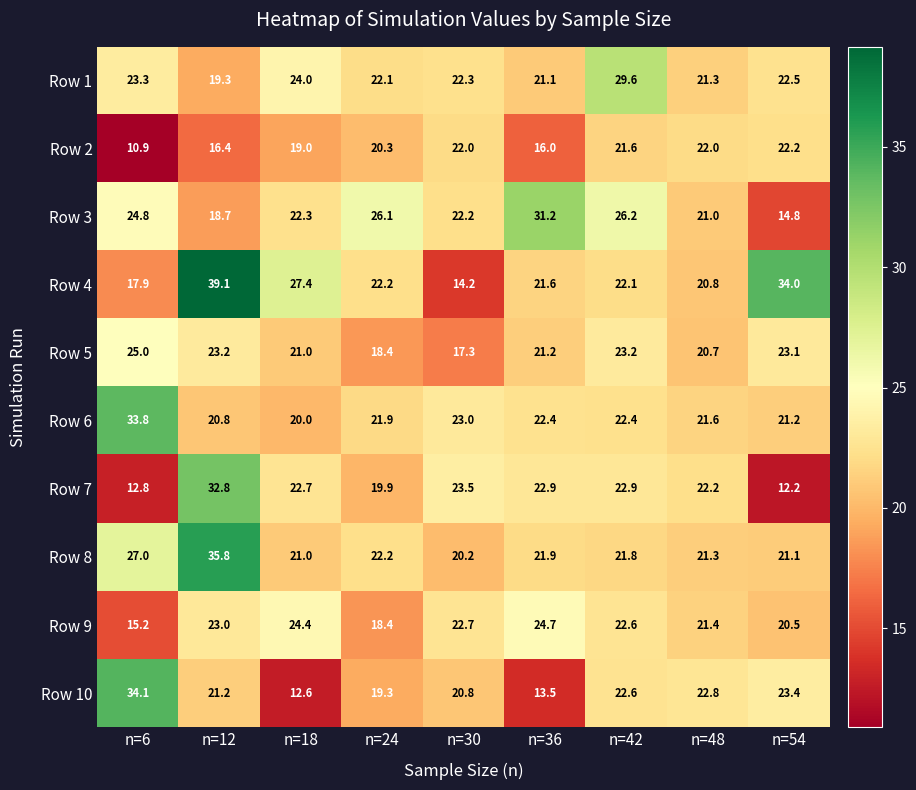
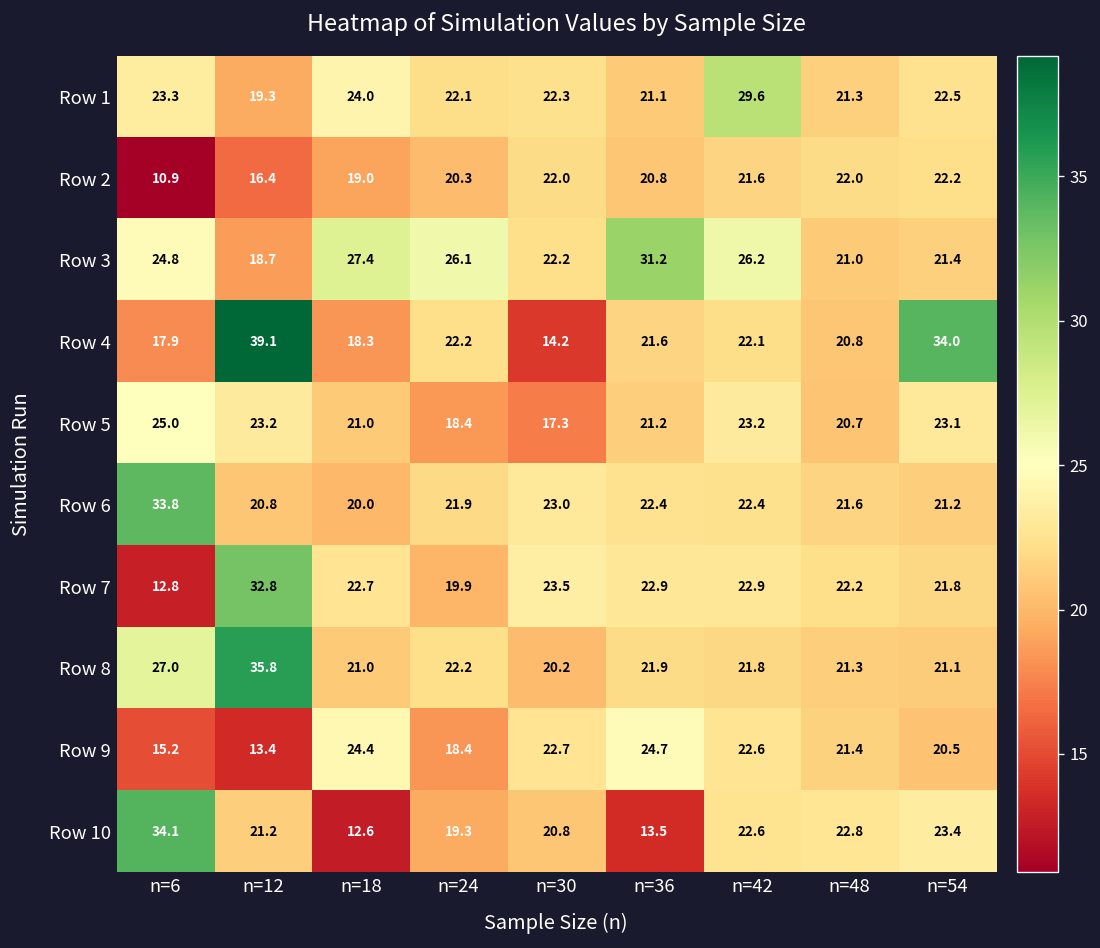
  {
    "Row 1": {
      "n=6": 23.3,
      "n=12": 19.3,
      "n=18": 24.0,
      "n=24": 22.1,
      "n=30": 22.3,
      "n=36": 21.1,
      "n=42": 29.6,
      "n=48": 21.3,
      "n=54": 22.5
    },
    "Row 2": {
      "n=6": 10.9,
      "n=12": 16.4,
      "n=18": 19.0,
      "n=24": 20.3,
      "n=30": 22.0,
-     "n=36": 16.0,
+     "n=36": 20.8,
      "n=42": 21.6,
      "n=48": 22.0,
      "n=54": 22.2
    },
    "Row 3": {
      "n=6": 24.8,
      "n=12": 18.7,
-     "n=18": 22.3,
+     "n=18": 27.4,
      "n=24": 26.1,
      "n=30": 22.2,
      "n=36": 31.2,
      "n=42": 26.2,
      "n=48": 21.0,
-     "n=54": 14.8
+     "n=54": 21.4
    },
    "Row 4": {
      "n=6": 17.9,
      "n=12": 39.1,
-     "n=18": 27.4,
+     "n=18": 18.3,
      "n=24": 22.2,
      "n=30": 14.2,
      "n=36": 21.6,
      "n=42": 22.1,
      "n=48": 20.8,
      "n=54": 34.0
    },
    "Row 5": {
      "n=6": 25.0,
      "n=12": 23.2,
      "n=18": 21.0,
      "n=24": 18.4,
      "n=30": 17.3,
      "n=36": 21.2,
      "n=42": 23.2,
      "n=48": 20.7,
      "n=54": 23.1
    },
    "Row 6": {
      "n=6": 33.8,
      "n=12": 20.8,
      "n=18": 20.0,
      "n=24": 21.9,
      "n=30": 23.0,
      "n=36": 22.4,
      "n=42": 22.4,
      "n=48": 21.6,
      "n=54": 21.2
    },
    "Row 7": {
      "n=6": 12.8,
      "n=12": 32.8,
      "n=18": 22.7,
      "n=24": 19.9,
      "n=30": 23.5,
      "n=36": 22.9,
      "n=42": 22.9,
      "n=48": 22.2,
-     "n=54": 12.2
+     "n=54": 21.8
    },
    "Row 8": {
      "n=6": 27.0,
      "n=12": 35.8,
      "n=18": 21.0,
      "n=24": 22.2,
      "n=30": 20.2,
      "n=36": 21.9,
      "n=42": 21.8,
      "n=48": 21.3,
      "n=54": 21.1
    },
    "Row 9": {
      "n=6": 15.2,
-     "n=12": 23.0,
+     "n=12": 13.4,
      "n=18": 24.4,
      "n=24": 18.4,
      "n=30": 22.7,
      "n=36": 24.7,
      "n=42": 22.6,
      "n=48": 21.4,
      "n=54": 20.5
    },
    "Row 10": {
      "n=6": 34.1,
      "n=12": 21.2,
      "n=18": 12.6,
      "n=24": 19.3,
      "n=30": 20.8,
      "n=36": 13.5,
      "n=42": 22.6,
      "n=48": 22.8,
      "n=54": 23.4
    }
  }
